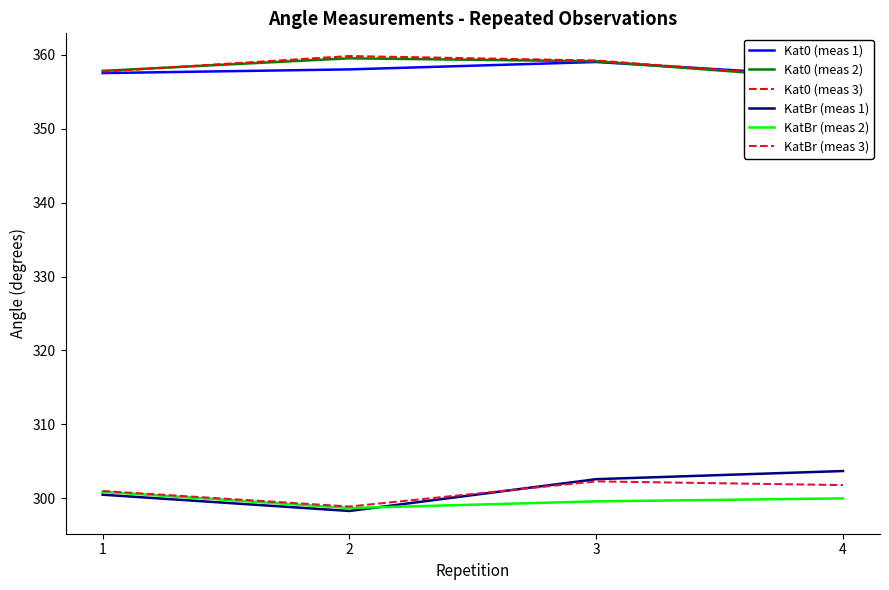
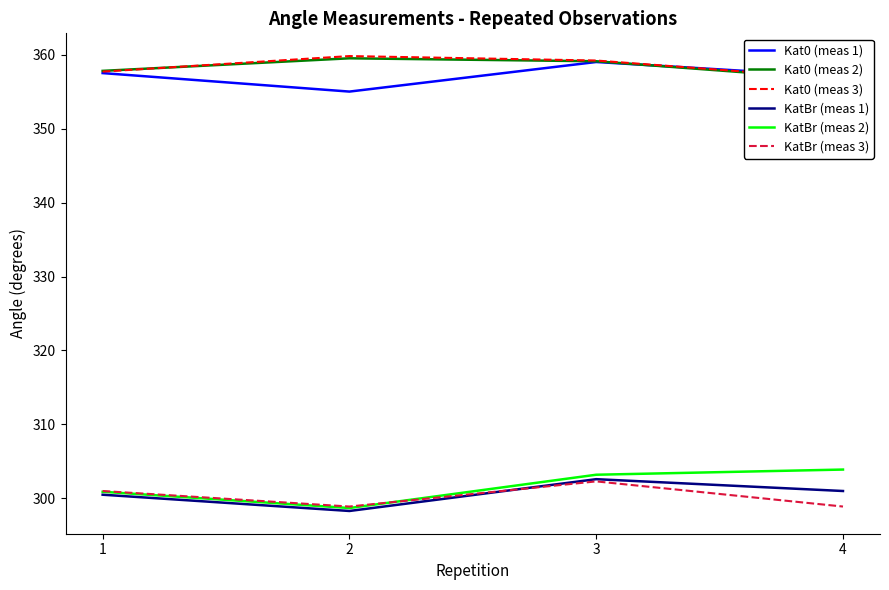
  {
    "Kat0 (meas 1)": {
-     "2": 358
+     "2": 355
    },
    "KatBr (meas 1)": {
      "1": 301,
      "2": 298,
-     "4": 304
+     "4": 301
    },
    "KatBr (meas 2)": {
-     "3": 300,
-     "4": 300
+     "3": 303,
+     "4": 304
    },
    "KatBr (meas 3)": {
-     "4": 302
+     "4": 299
    }
  }
